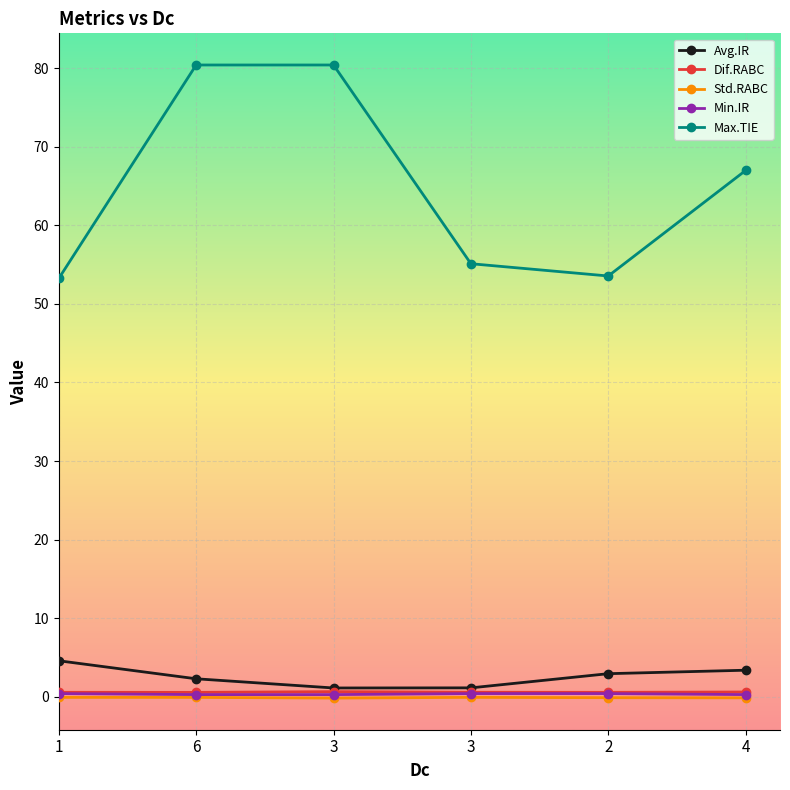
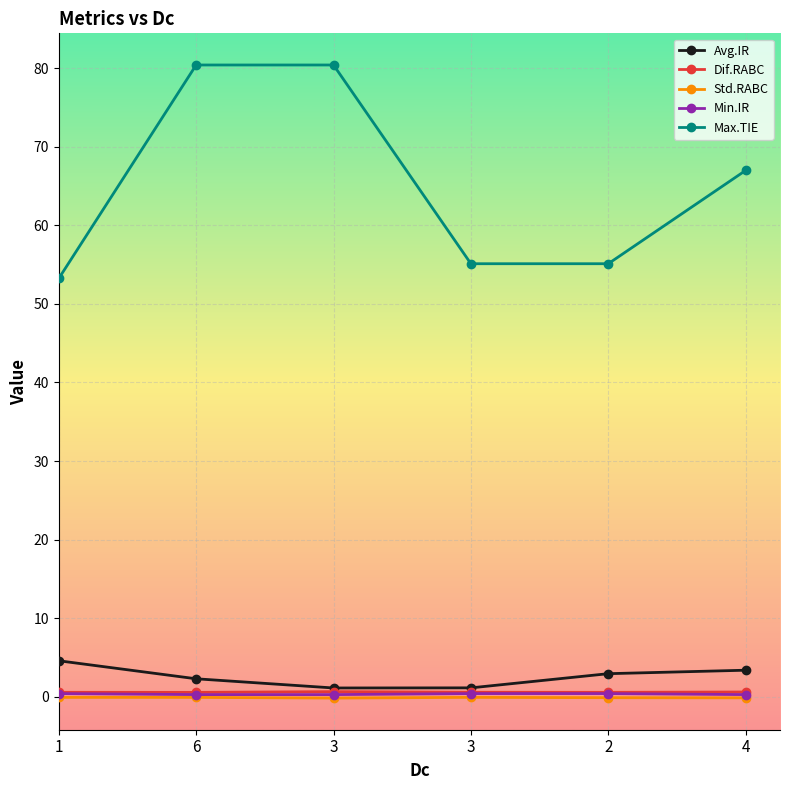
  {
    "Avg.IR": {
      "1": 5,
      "6": 2,
      "2": 3,
      "4": 3
    },
    "Dif.RABC": {
      "4": 1
    },
    "Std.RABC": {
      "1": 0,
      "6": 0,
      "2": 0,
      "4": 0
    },
    "Min.IR": {
      "4": 0
    },
    "Max.TIE": {
      "1": 53,
      "6": 80,
-     "2": 54,
+     "2": 55,
      "4": 67
    }
  }
